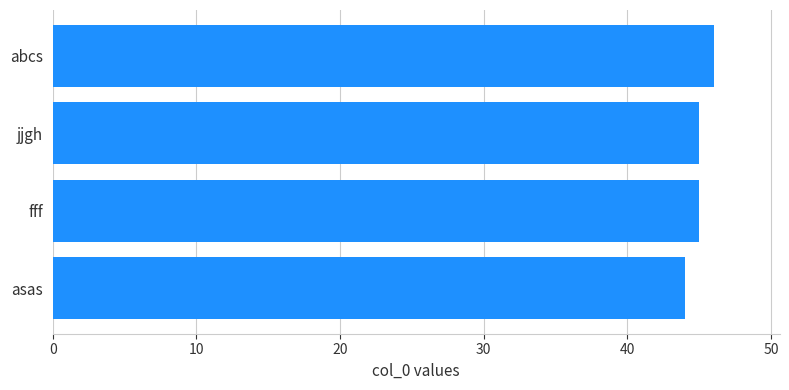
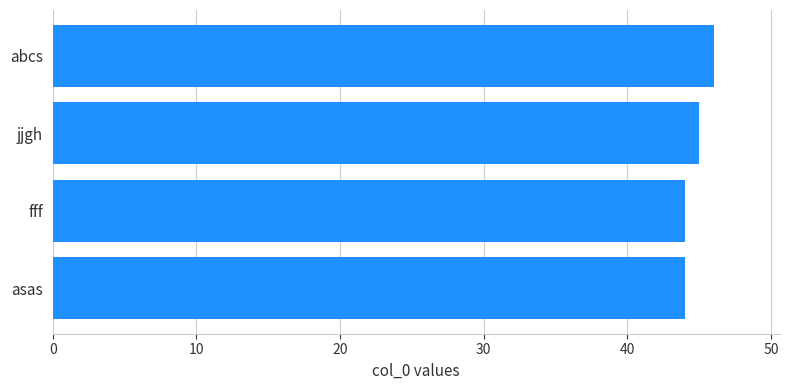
  {
    "abcs": 46,
    "jjgh": 45,
-   "fff": 45,
+   "fff": 44,
    "asas": 44
  }
